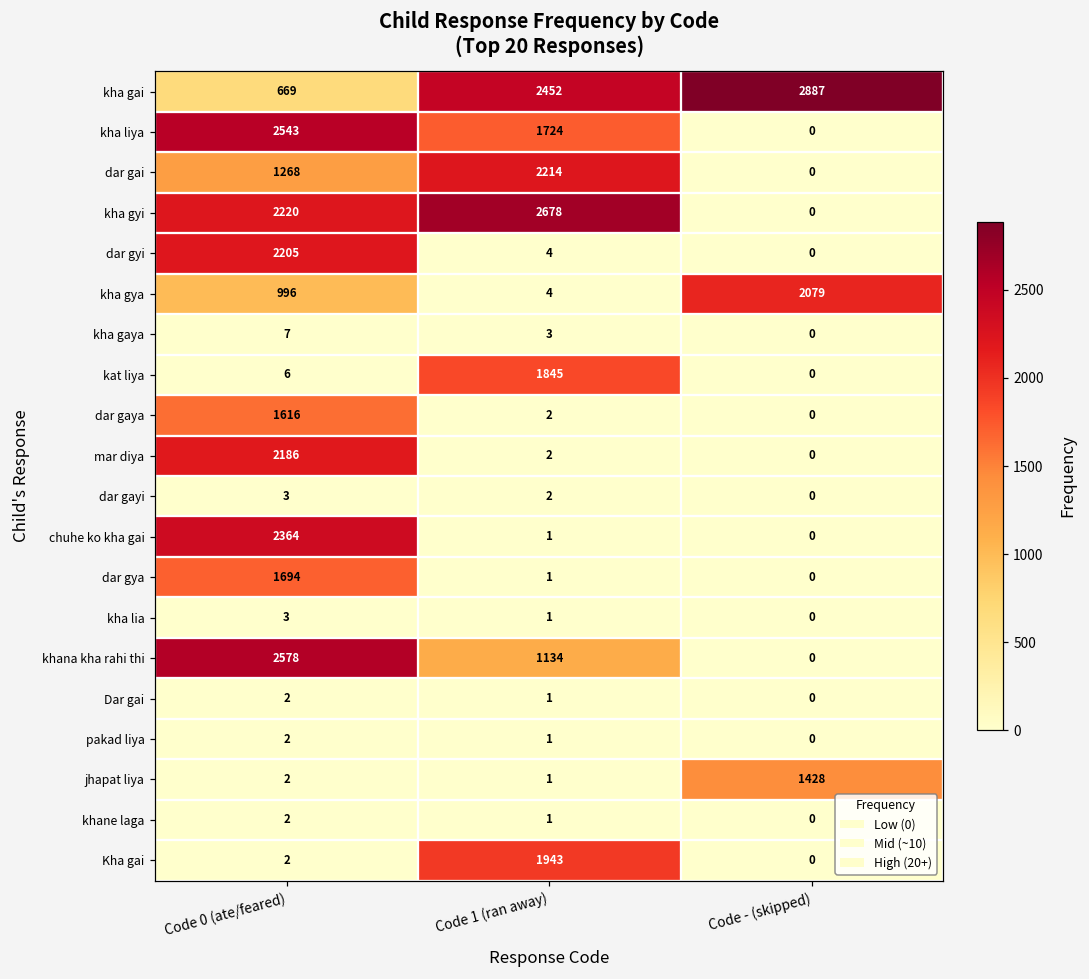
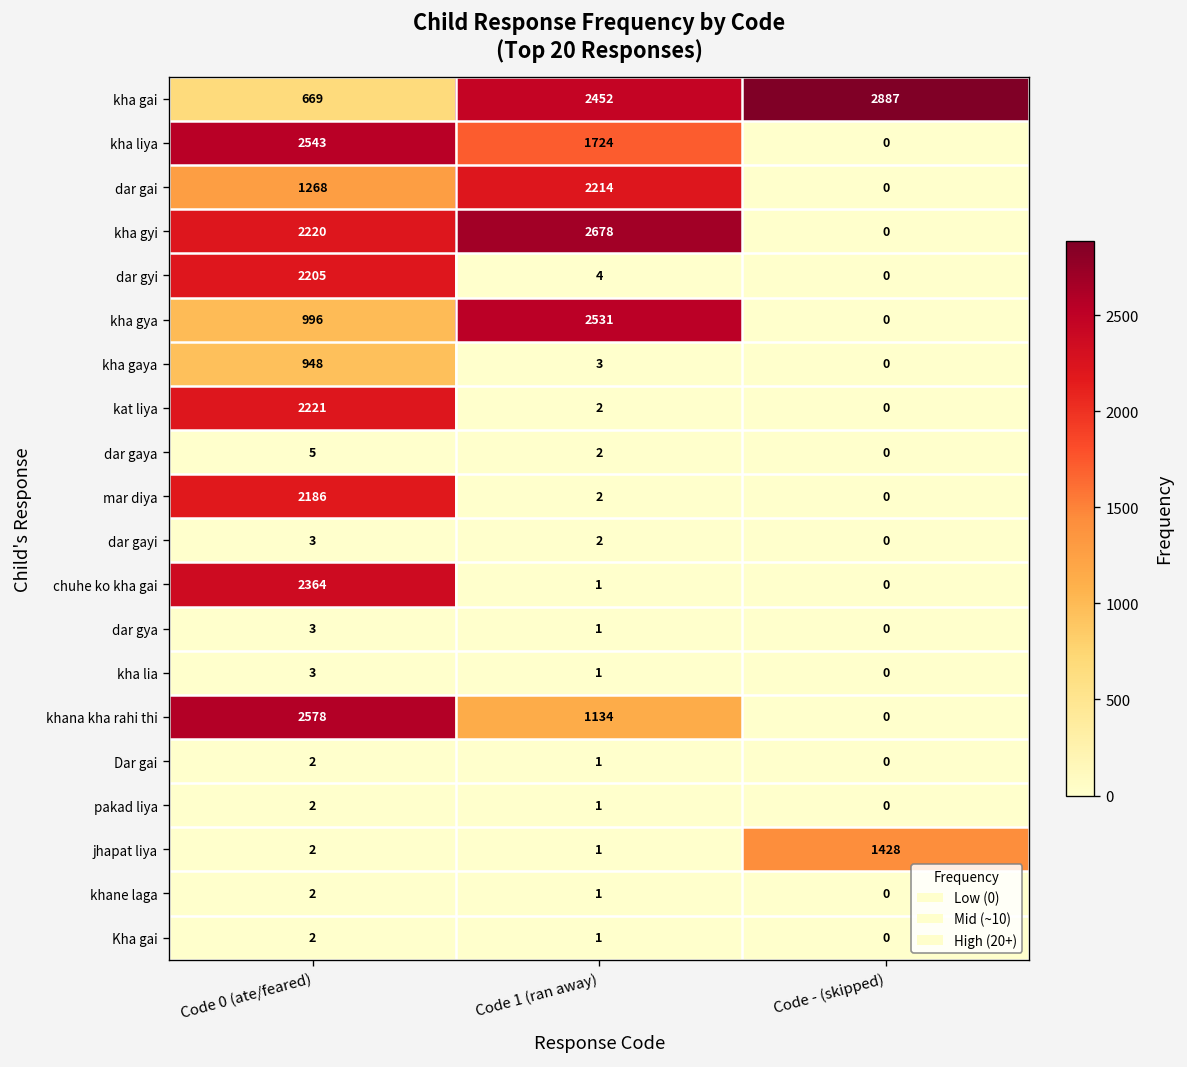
  {
    "kha gai": {
      "Code 0 (ate/feared)": 669,
      "Code 1 (ran away)": 2452,
      "Code - (skipped)": 2887
    },
    "kha liya": {
      "Code 0 (ate/feared)": 2543,
      "Code 1 (ran away)": 1724,
      "Code - (skipped)": 0
    },
    "dar gai": {
      "Code 0 (ate/feared)": 1268,
      "Code 1 (ran away)": 2214,
      "Code - (skipped)": 0
    },
    "kha gyi": {
      "Code 0 (ate/feared)": 2220,
      "Code 1 (ran away)": 2678,
      "Code - (skipped)": 0
    },
    "dar gyi": {
      "Code 0 (ate/feared)": 2205,
      "Code 1 (ran away)": 4,
      "Code - (skipped)": 0
    },
    "kha gya": {
      "Code 0 (ate/feared)": 996,
-     "Code 1 (ran away)": 4,
-     "Code - (skipped)": 2079
+     "Code 1 (ran away)": 2531,
+     "Code - (skipped)": 0
    },
    "kha gaya": {
-     "Code 0 (ate/feared)": 7,
+     "Code 0 (ate/feared)": 948,
      "Code 1 (ran away)": 3,
      "Code - (skipped)": 0
    },
    "kat liya": {
-     "Code 0 (ate/feared)": 6,
-     "Code 1 (ran away)": 1845,
+     "Code 0 (ate/feared)": 2221,
+     "Code 1 (ran away)": 2,
      "Code - (skipped)": 0
    },
    "dar gaya": {
-     "Code 0 (ate/feared)": 1616,
+     "Code 0 (ate/feared)": 5,
      "Code 1 (ran away)": 2,
      "Code - (skipped)": 0
    },
    "mar diya": {
      "Code 0 (ate/feared)": 2186,
      "Code 1 (ran away)": 2,
      "Code - (skipped)": 0
    },
    "dar gayi": {
      "Code 0 (ate/feared)": 3,
      "Code 1 (ran away)": 2,
      "Code - (skipped)": 0
    },
    "chuhe ko kha gai": {
      "Code 0 (ate/feared)": 2364,
      "Code 1 (ran away)": 1,
      "Code - (skipped)": 0
    },
    "dar gya": {
-     "Code 0 (ate/feared)": 1694,
+     "Code 0 (ate/feared)": 3,
      "Code 1 (ran away)": 1,
      "Code - (skipped)": 0
    },
    "kha lia": {
      "Code 0 (ate/feared)": 3,
      "Code 1 (ran away)": 1,
      "Code - (skipped)": 0
    },
    "khana kha rahi thi": {
      "Code 0 (ate/feared)": 2578,
      "Code 1 (ran away)": 1134,
      "Code - (skipped)": 0
    },
    "Dar gai": {
      "Code 0 (ate/feared)": 2,
      "Code 1 (ran away)": 1,
      "Code - (skipped)": 0
    },
    "pakad liya": {
      "Code 0 (ate/feared)": 2,
      "Code 1 (ran away)": 1,
      "Code - (skipped)": 0
    },
    "jhapat liya": {
      "Code 0 (ate/feared)": 2,
      "Code 1 (ran away)": 1,
      "Code - (skipped)": 1428
    },
    "khane laga": {
      "Code 0 (ate/feared)": 2,
      "Code 1 (ran away)": 1,
      "Code - (skipped)": 0
    },
    "Kha gai": {
      "Code 0 (ate/feared)": 2,
-     "Code 1 (ran away)": 1943,
+     "Code 1 (ran away)": 1,
      "Code - (skipped)": 0
    }
  }
